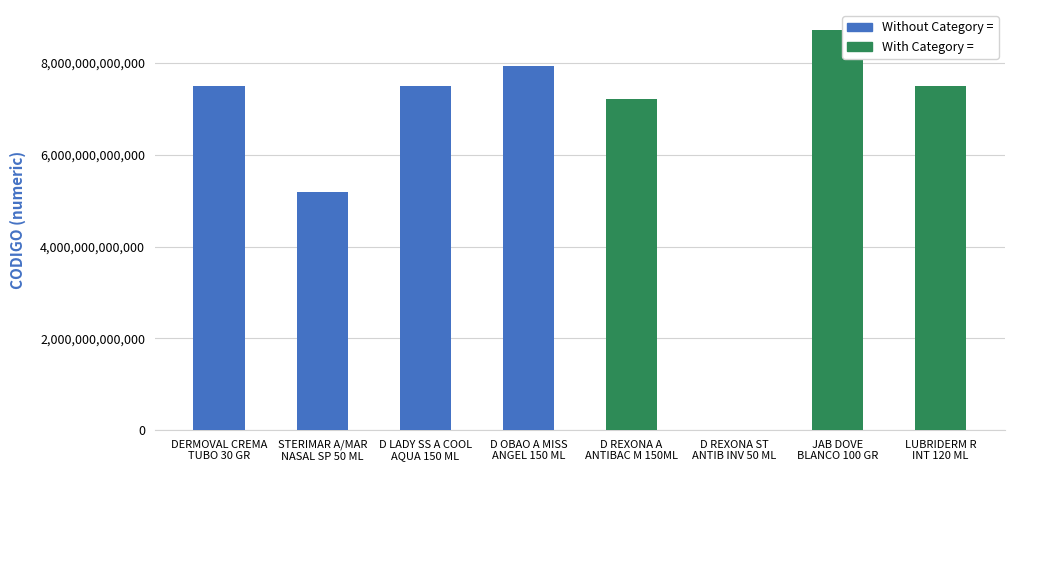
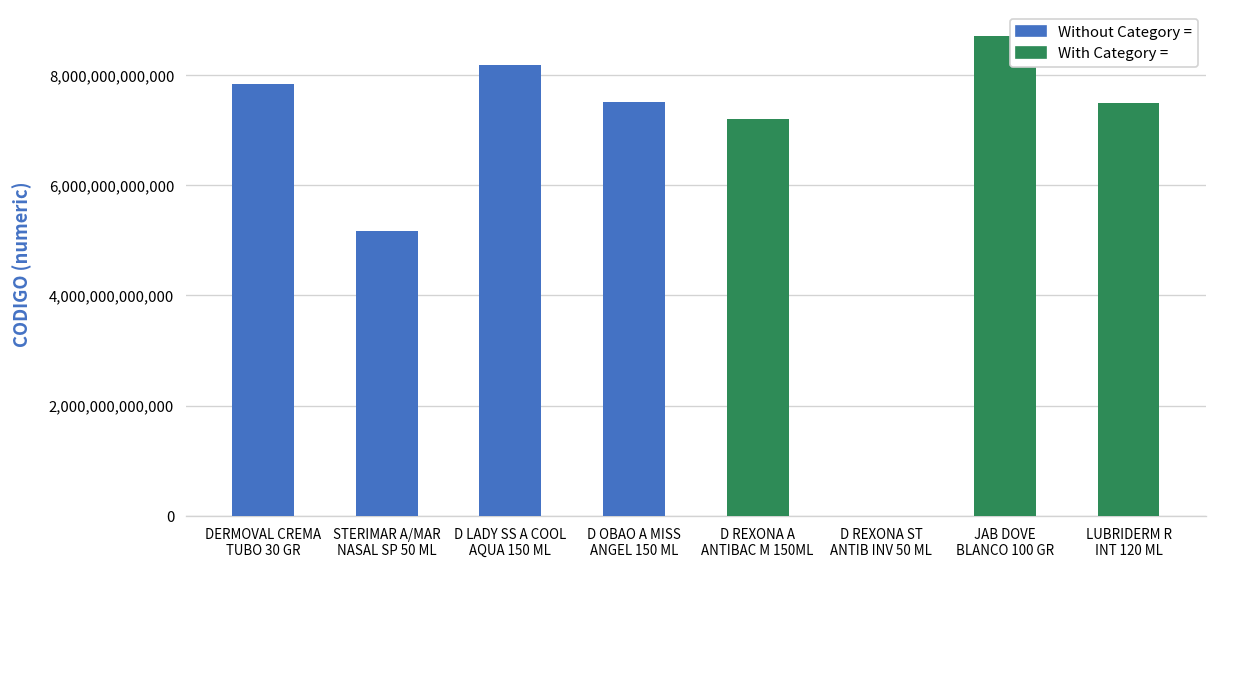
  {
-   "DERMOVAL CREMA TUBO 30 GR": "7,500,000,000,000",
+   "DERMOVAL CREMA TUBO 30 GR": "7,800,000,000,000",
    "STERIMAR A/MAR NASAL SP 50 ML": "5,200,000,000,000",
-   "D LADY SS A COOL AQUA 150 ML": "7,500,000,000,000",
-   "D OBAO A MISS ANGEL 150 ML": "7,900,000,000,000",
+   "D LADY SS A COOL AQUA 150 ML": "8,200,000,000,000",
+   "D OBAO A MISS ANGEL 150 ML": "7,500,000,000,000",
    "D REXONA A ANTIBAC M 150ML": "7,200,000,000,000",
    "JAB DOVE BLANCO 100 GR": "8,700,000,000,000",
    "LUBRIDERM R INT 120 ML": "7,500,000,000,000"
  }
